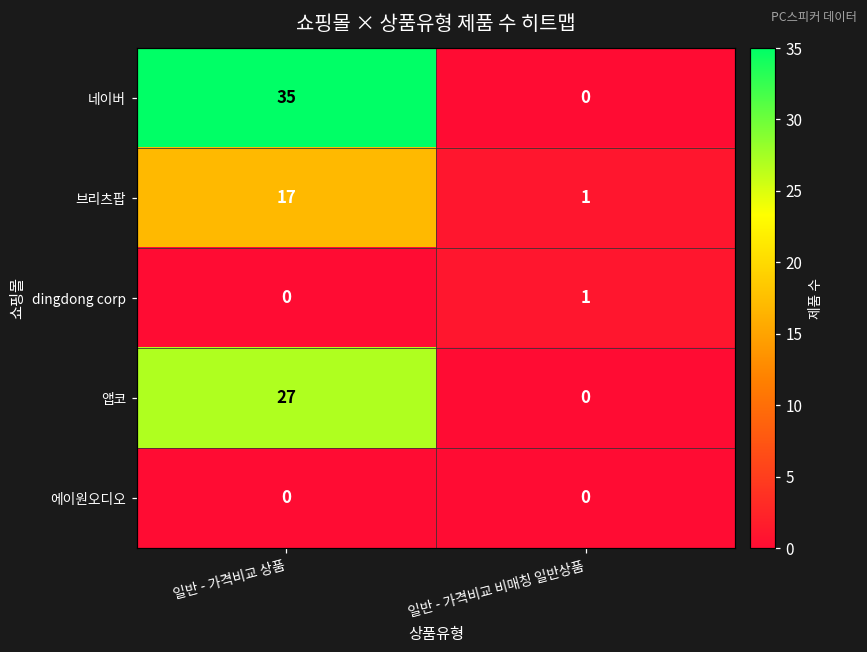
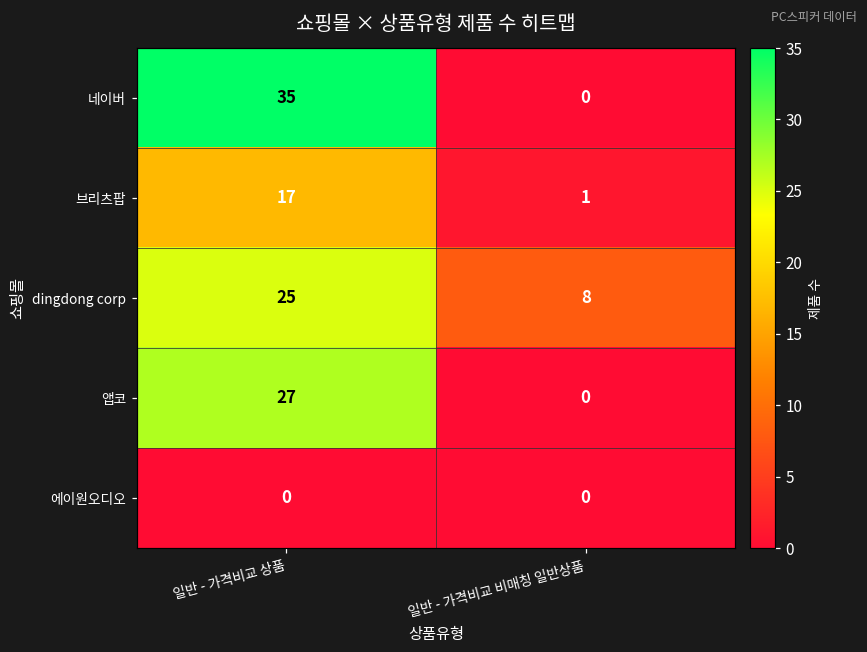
  {
    "네이버": {
      "일반 - 가격비교 상품": 35,
      "일반 - 가격비교 비매칭 일반상품": 0
    },
    "브리츠팝": {
      "일반 - 가격비교 상품": 17,
      "일반 - 가격비교 비매칭 일반상품": 1
    },
    "dingdong corp": {
-     "일반 - 가격비교 상품": 0,
-     "일반 - 가격비교 비매칭 일반상품": 1
+     "일반 - 가격비교 상품": 25,
+     "일반 - 가격비교 비매칭 일반상품": 8
    },
    "앱코": {
      "일반 - 가격비교 상품": 27,
      "일반 - 가격비교 비매칭 일반상품": 0
    },
    "에이원오디오": {
      "일반 - 가격비교 상품": 0,
      "일반 - 가격비교 비매칭 일반상품": 0
    }
  }
